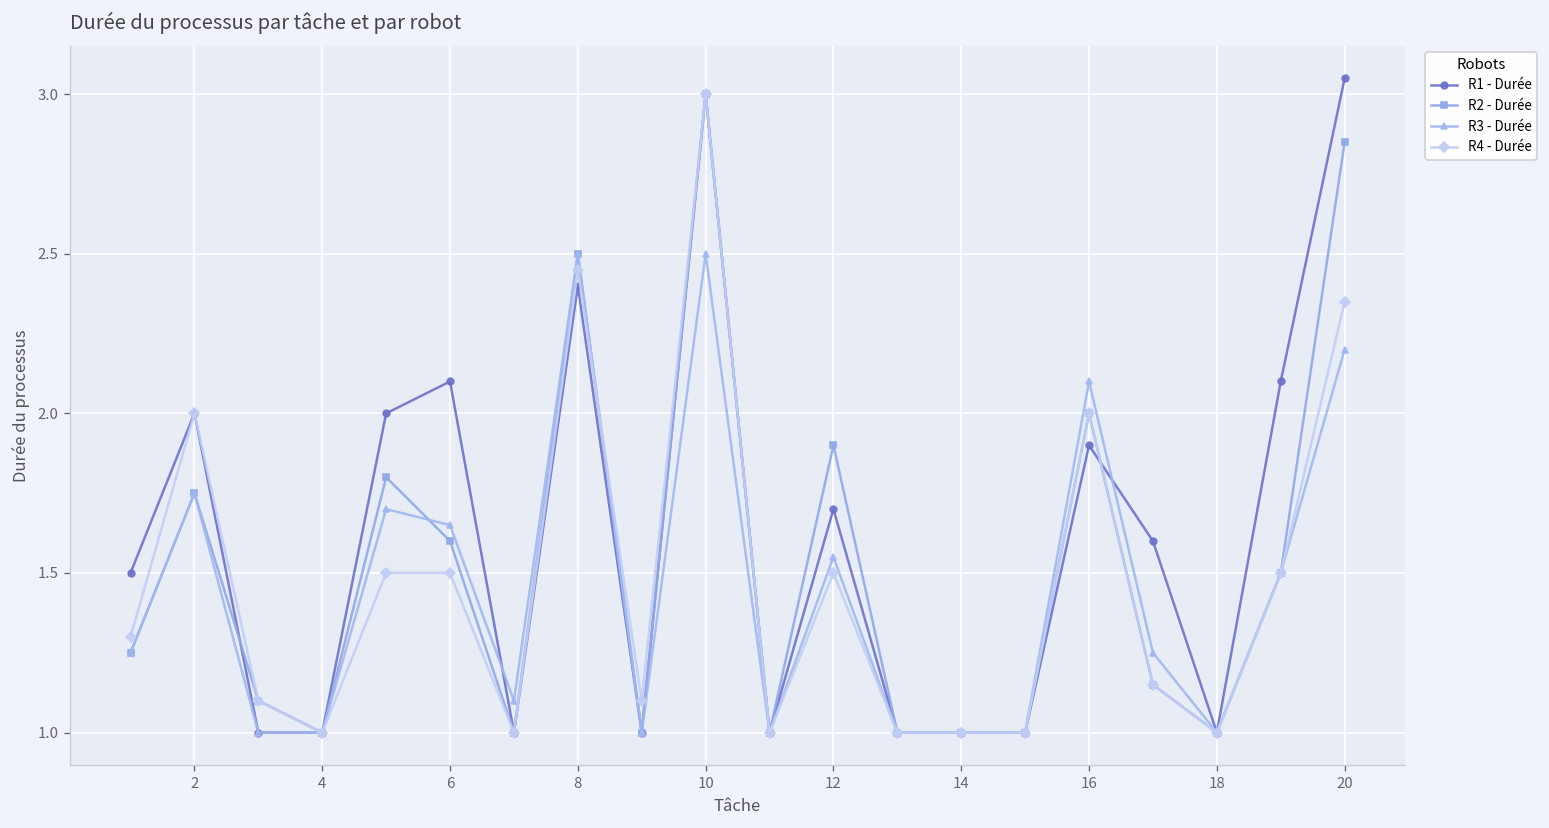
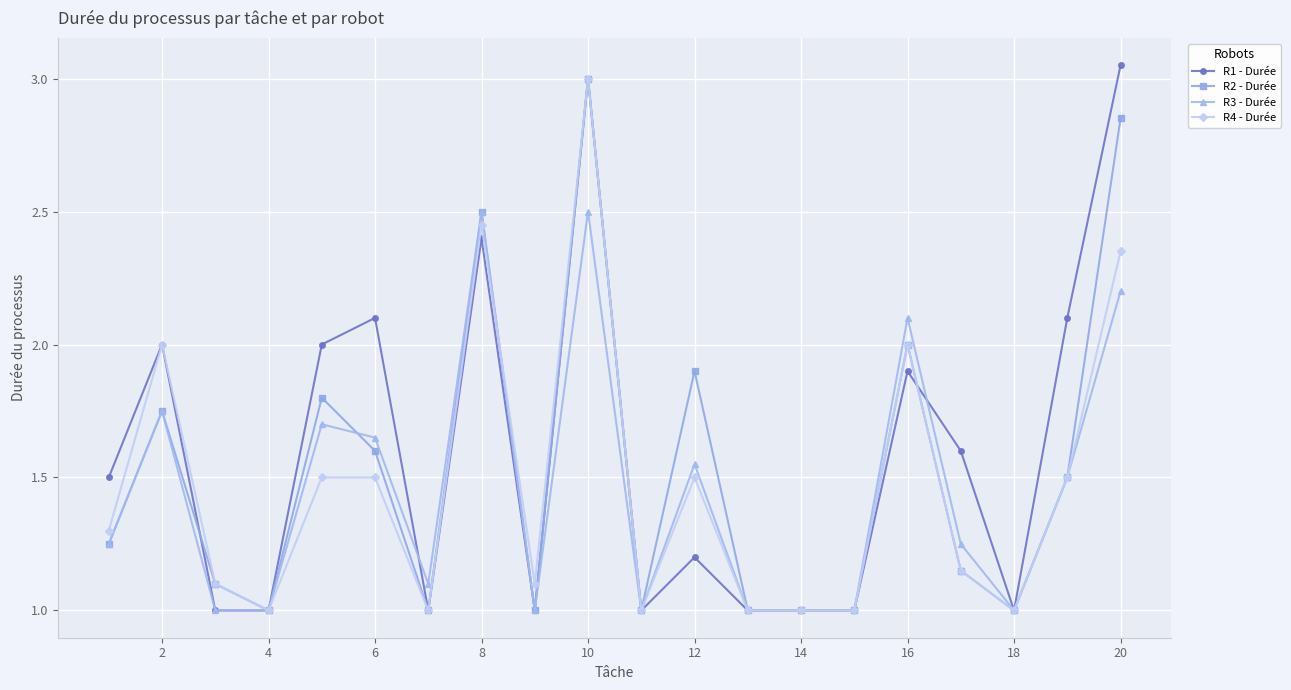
  {
    "R1 - Durée": {
      "6": 2.1,
      "8": 2.4,
-     "12": 1.7,
+     "12": 1.2,
      "16": 1.9,
      "20": 3.05
    }
  }
